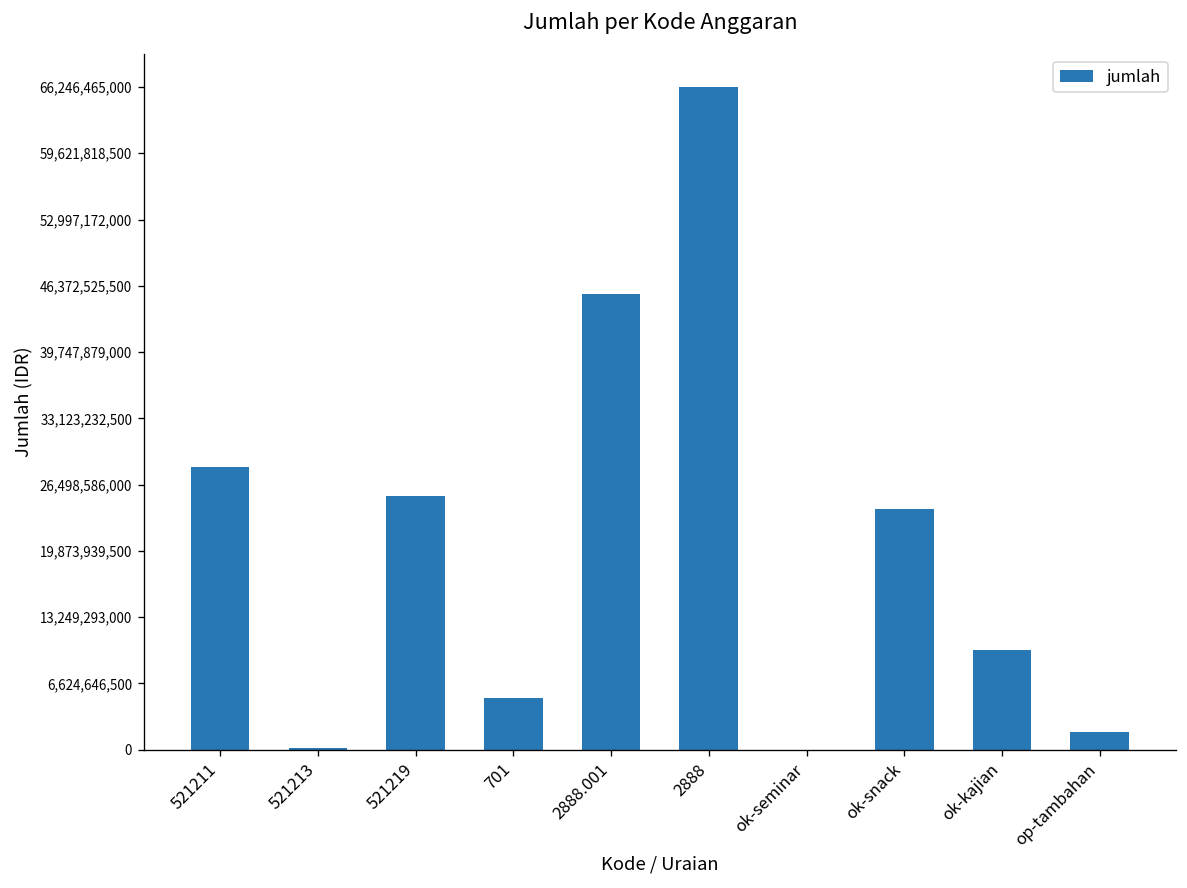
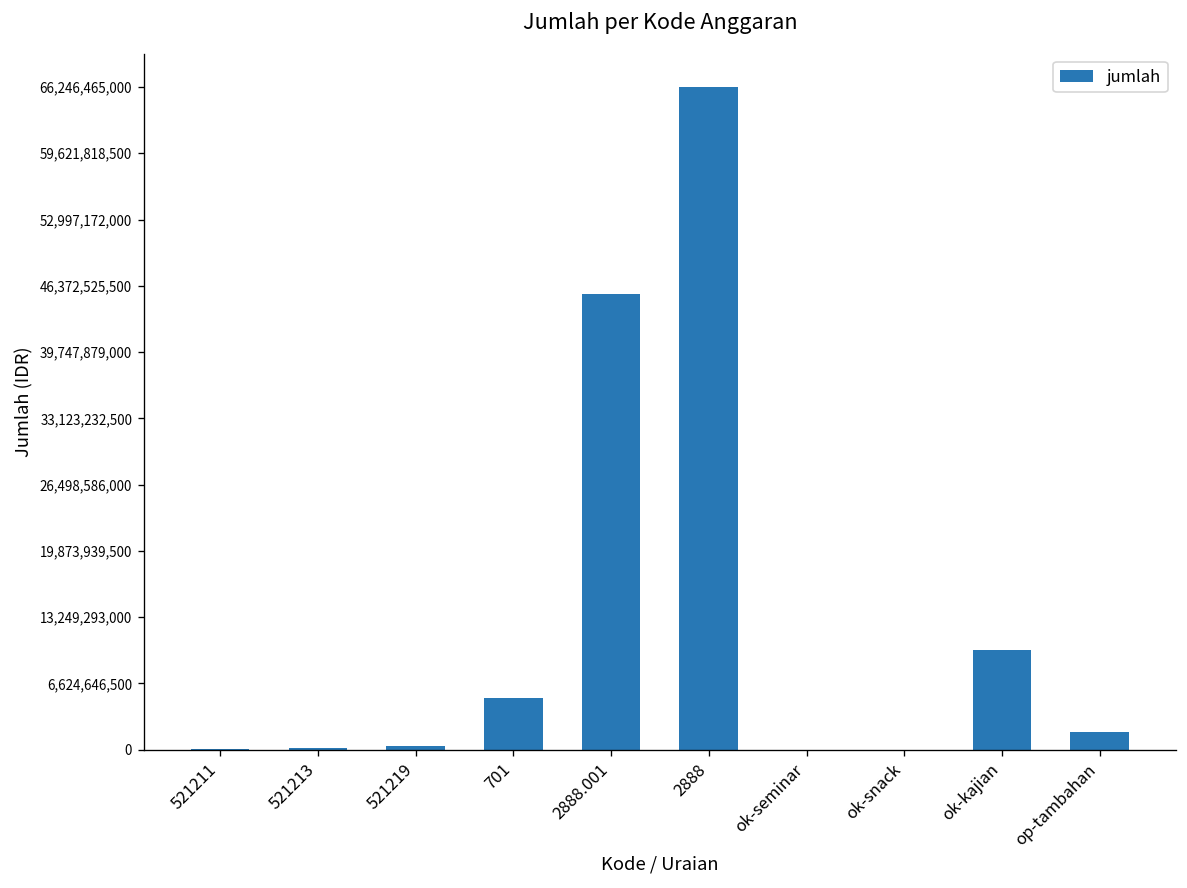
  {
-   "521211": "28,000,000,000",
-   "521219": "25,000,000,000",
+   "521211": "0",
+   "521219": "0",
    "701": "5,000,000,000",
    "2888.001": "46,000,000,000",
    "2888": "66,000,000,000",
-   "ok-snack": "24,000,000,000",
+   "ok-snack": "0",
    "ok-kajian": "10,000,000,000",
    "op-tambahan": "2,000,000,000"
  }
